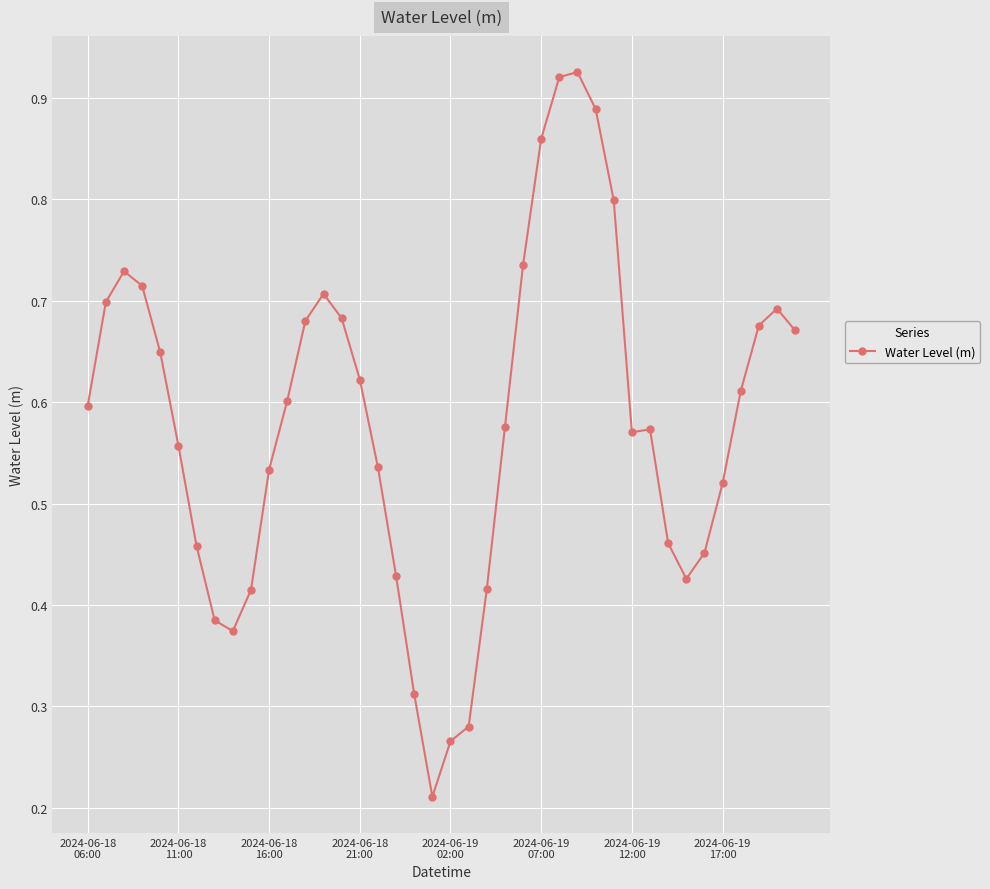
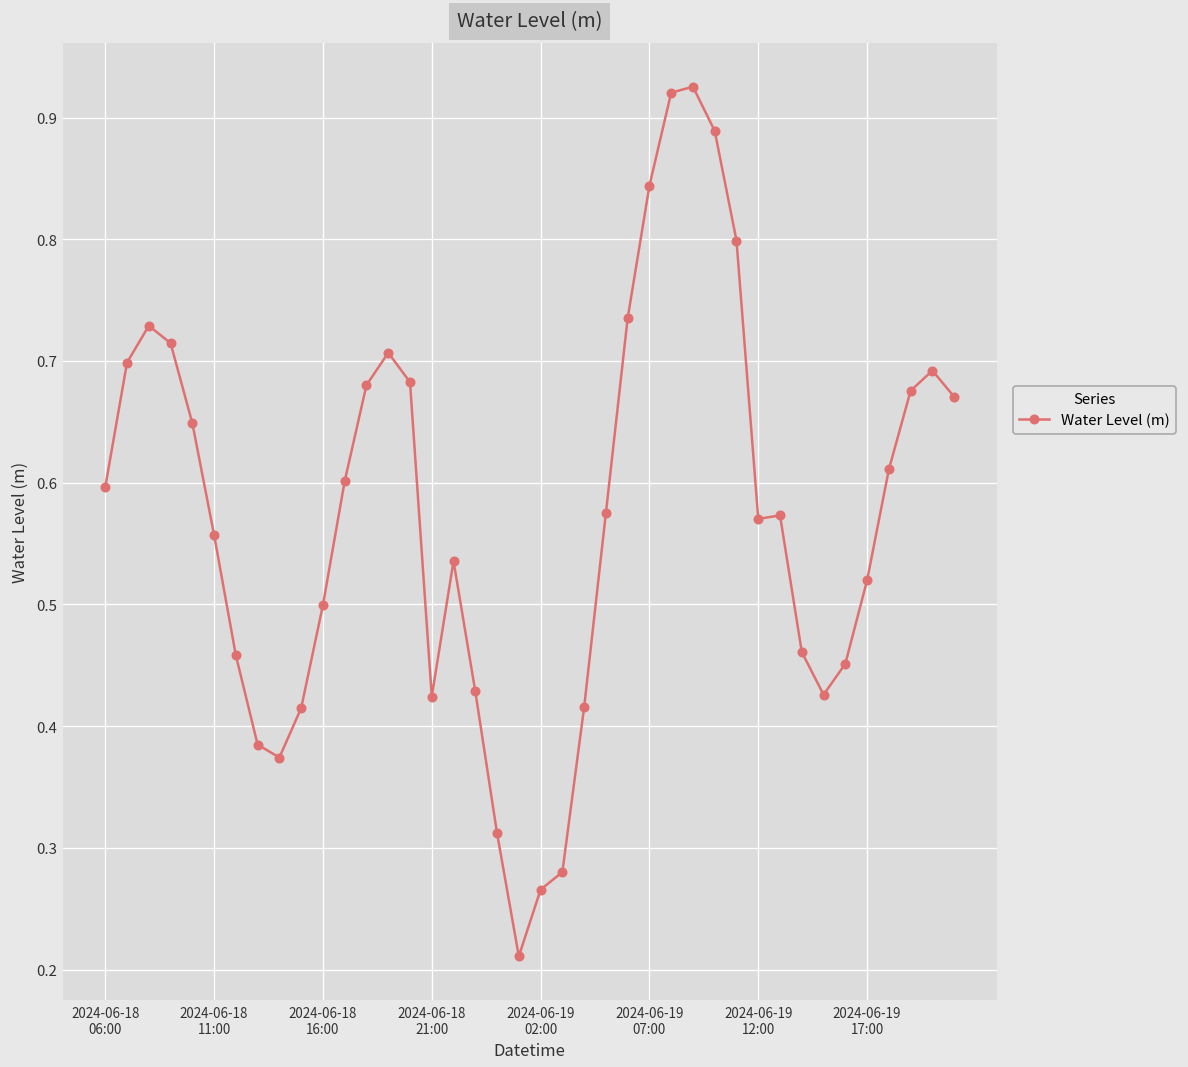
  {
    "2024-06-18 06:00": 0.596,
    "2024-06-18 11:00": 0.557,
-   "2024-06-18 16:00": 0.533,
-   "2024-06-18 21:00": 0.622,
+   "2024-06-18 16:00": 0.499,
+   "2024-06-18 21:00": 0.424,
    "2024-06-19 02:00": 0.266,
-   "2024-06-19 07:00": 0.860,
+   "2024-06-19 07:00": 0.844,
    "2024-06-19 12:00": 0.570,
    "2024-06-19 17:00": 0.520
  }
